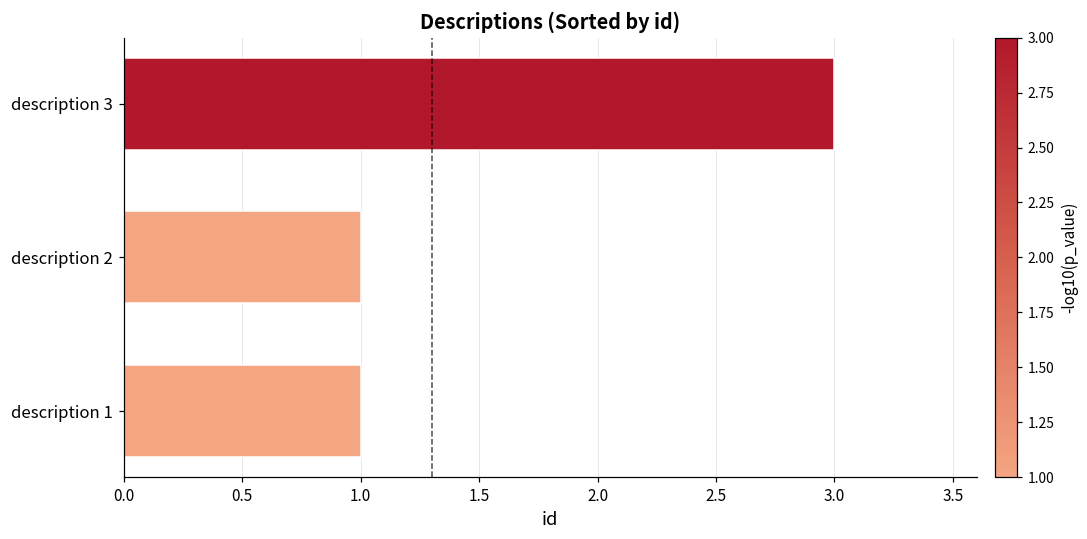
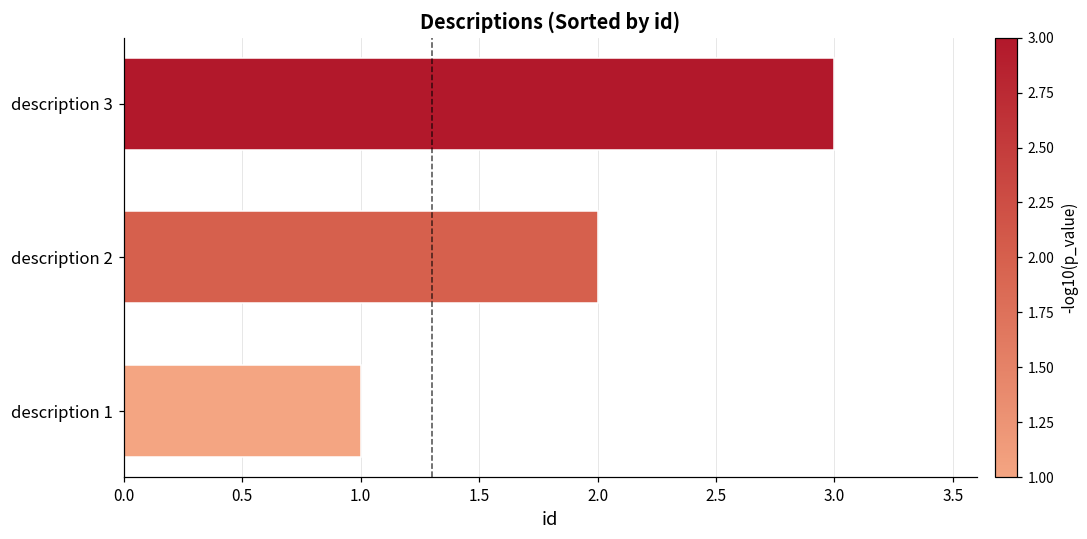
  {
    "description 3": 3,
-   "description 2": 1,
+   "description 2": 2,
    "description 1": 1
  }
